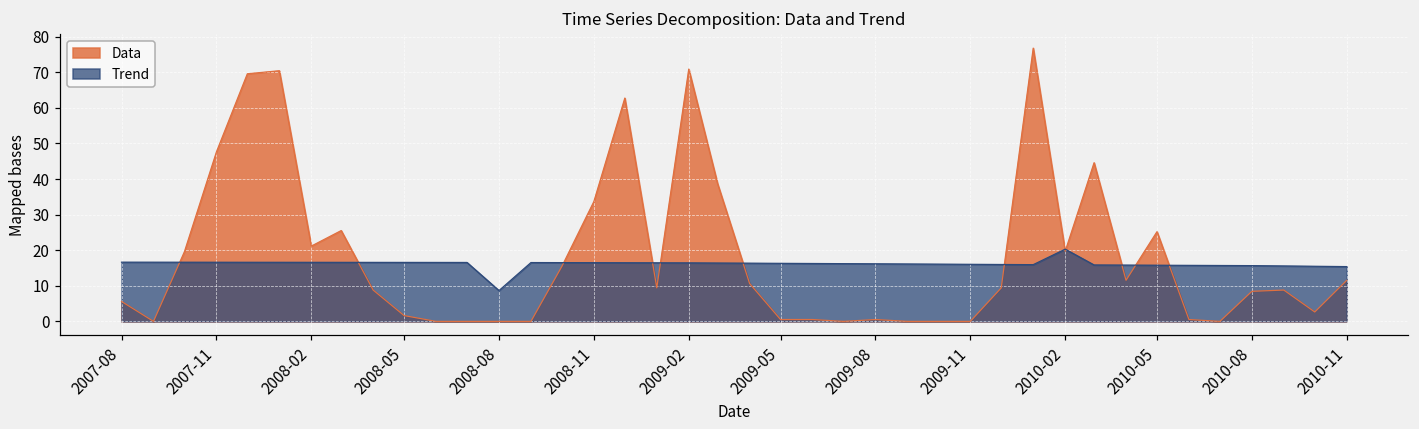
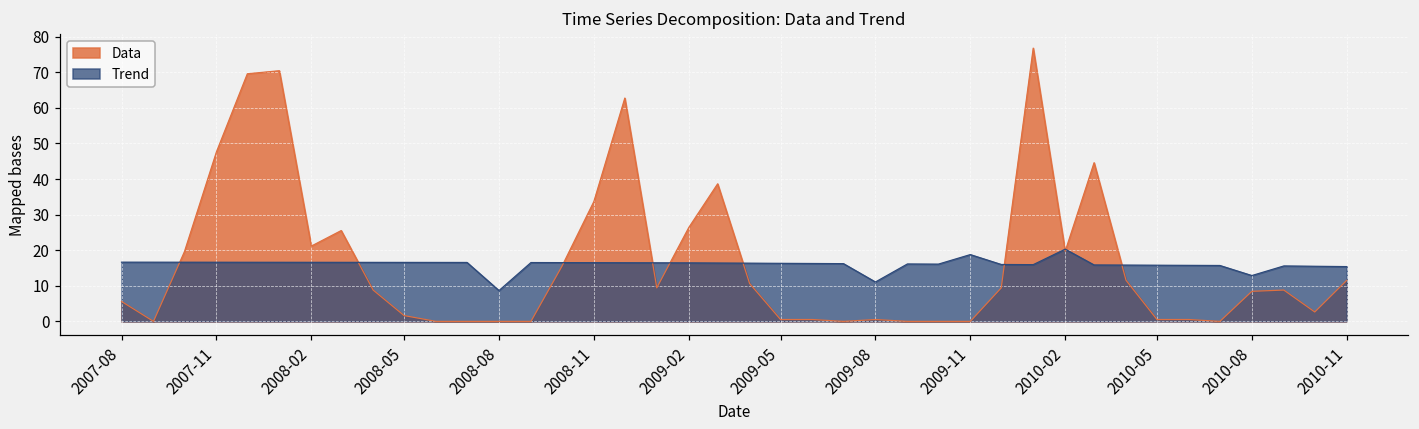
  {
    "Data": {
      "2007-08": 6,
      "2007-11": 48,
      "2008-02": 21,
      "2008-05": 2,
      "2008-08": 0,
      "2008-11": 34,
-     "2009-02": 71,
+     "2009-02": 26,
      "2009-05": 1,
      "2009-08": 1,
      "2009-11": 0,
-     "2010-05": 25,
+     "2010-05": 1,
      "2010-08": 8,
      "2010-11": 12
    },
    "Trend": {
      "2007-08": 17,
      "2007-11": 17,
      "2008-02": 17,
      "2008-05": 17,
      "2008-08": 9,
      "2008-11": 16,
      "2009-02": 16,
      "2009-05": 16,
-     "2009-08": 16,
-     "2009-11": 16,
+     "2009-08": 11,
+     "2009-11": 19,
      "2010-05": 16,
-     "2010-08": 16,
+     "2010-08": 13,
      "2010-11": 15
    }
  }
